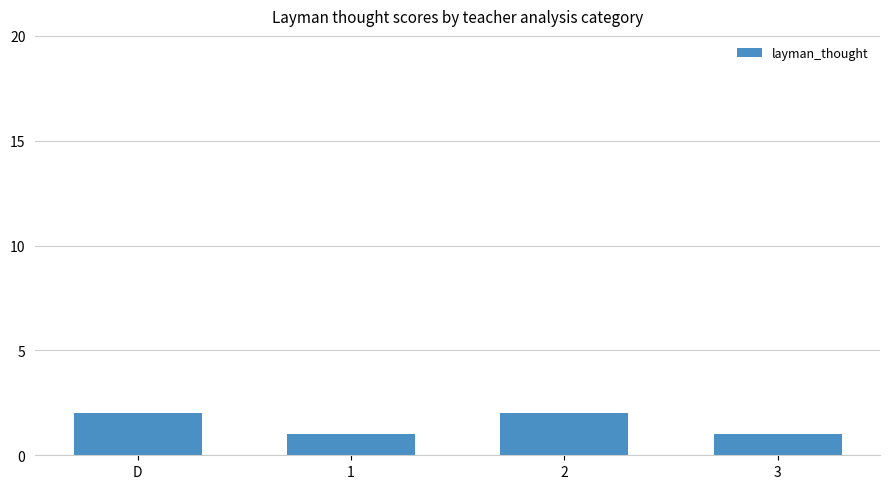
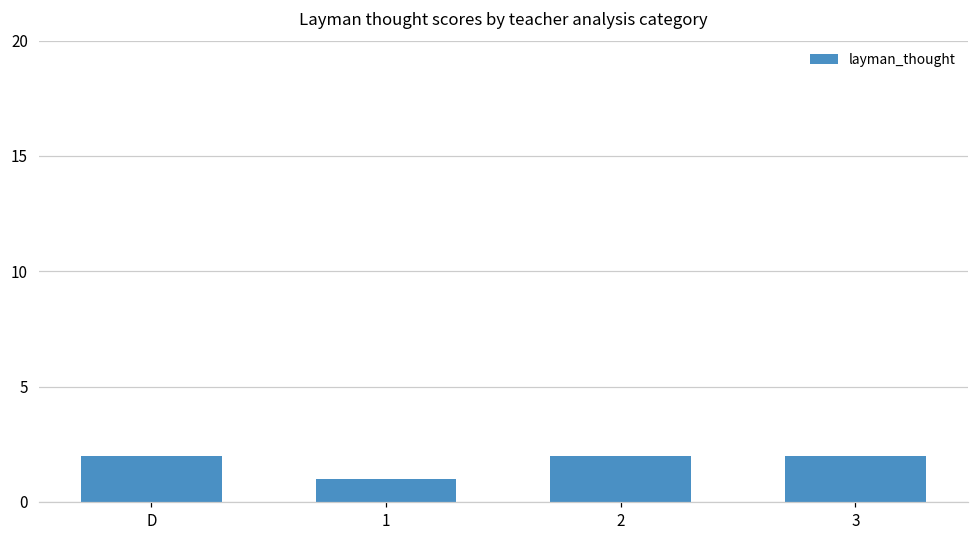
  {
    "D": 2,
    "1": 1,
    "2": 2,
-   "3": 1
+   "3": 2
  }
